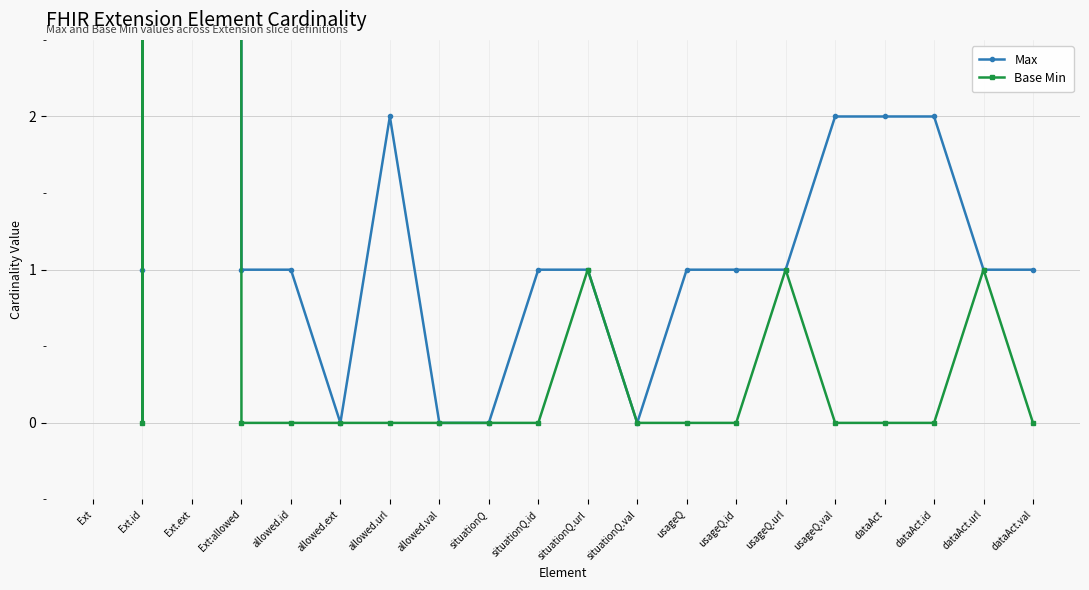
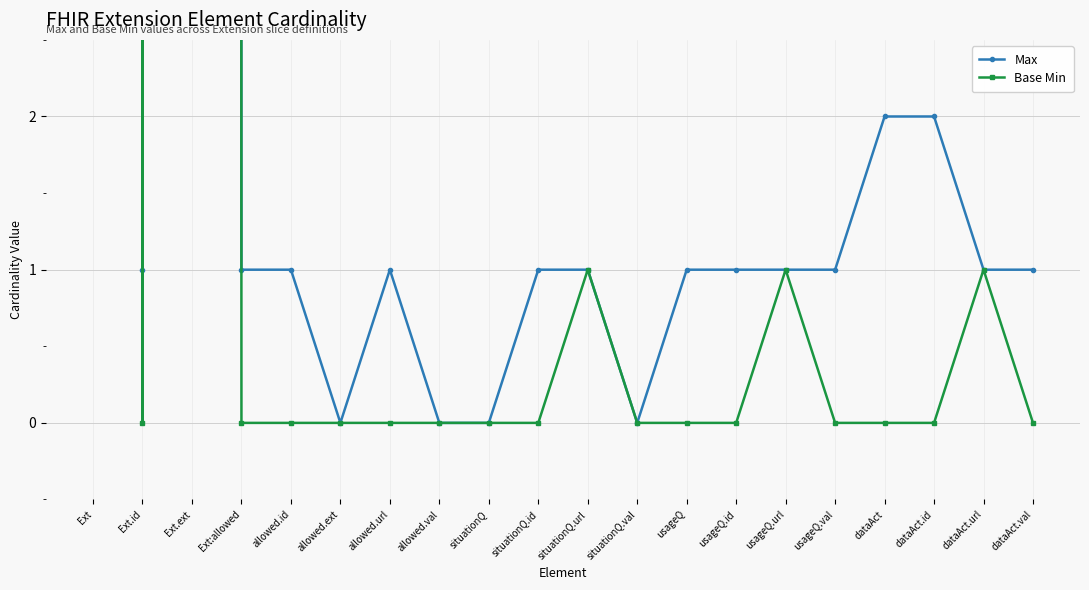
  {
    "Max": {
      "Ext.id": 1,
      "Ext:allowed": 1,
      "allowed.id": 1,
-     "allowed.url": 2,
+     "allowed.url": 1,
      "situationQ.id": 1,
      "usageQ": 1,
      "usageQ.id": 1,
-     "usageQ.val": 2,
+     "usageQ.val": 1,
      "dataAct": 2,
      "dataAct.id": 2,
      "dataAct.val": 1
    },
    "Base Min": {
      "Ext.id": 0,
      "Ext:allowed": 0,
      "allowed.id": 0,
      "allowed.url": 0,
      "situationQ.id": 0,
      "usageQ": 0,
      "usageQ.id": 0,
      "usageQ.val": 0,
      "dataAct": 0,
      "dataAct.id": 0,
      "dataAct.val": 0
    }
  }
